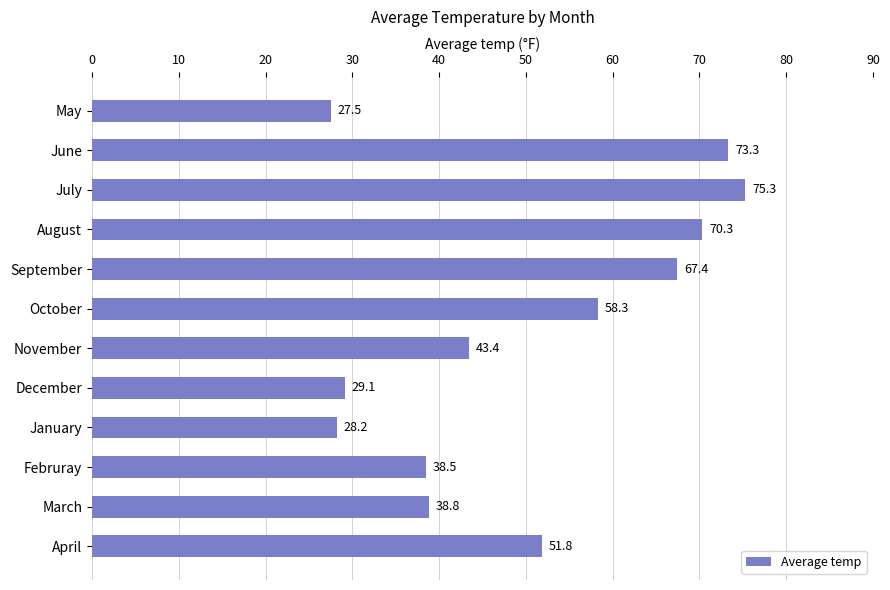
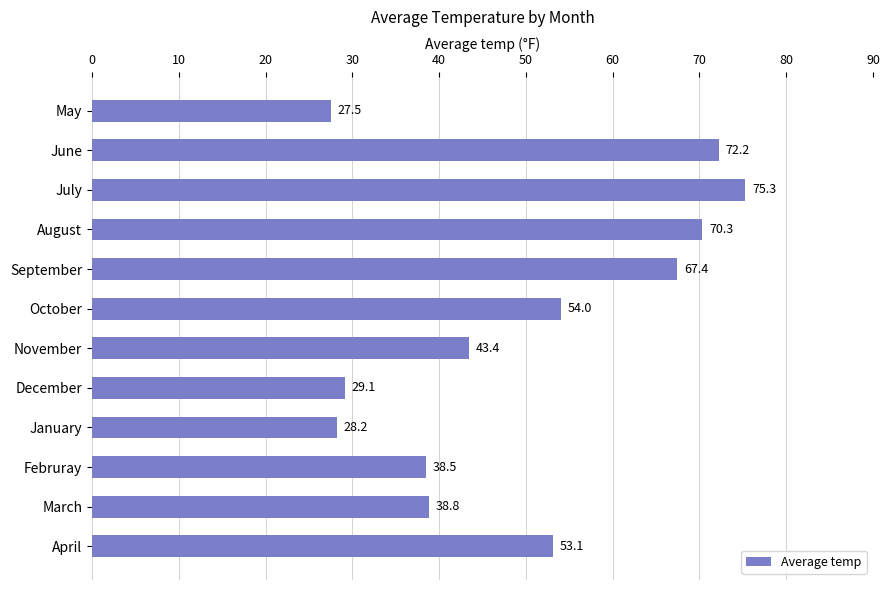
  {
    "May": 27.5,
-   "June": 73.3,
+   "June": 72.2,
    "July": 75.3,
    "August": 70.3,
    "September": 67.4,
-   "October": 58.3,
+   "October": 54.0,
    "November": 43.4,
    "December": 29.1,
    "January": 28.2,
    "Februray": 38.5,
    "March": 38.8,
-   "April": 51.8
+   "April": 53.1
  }
